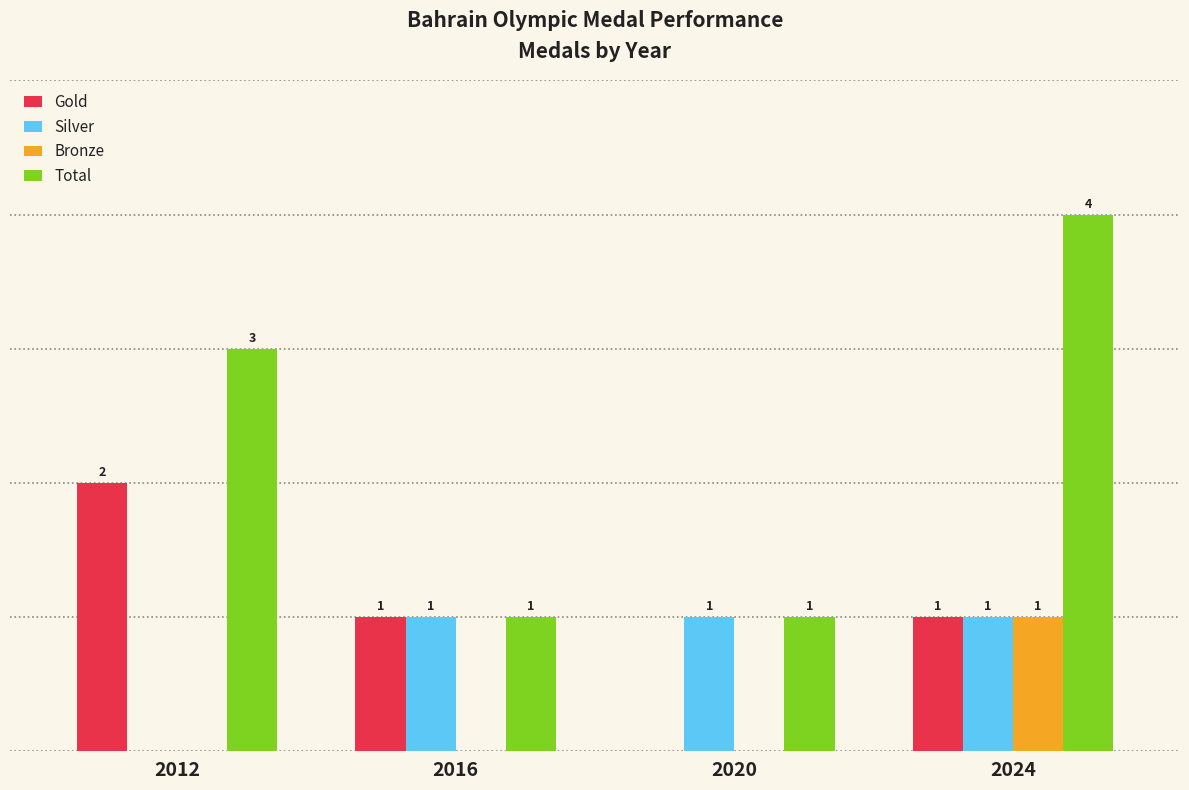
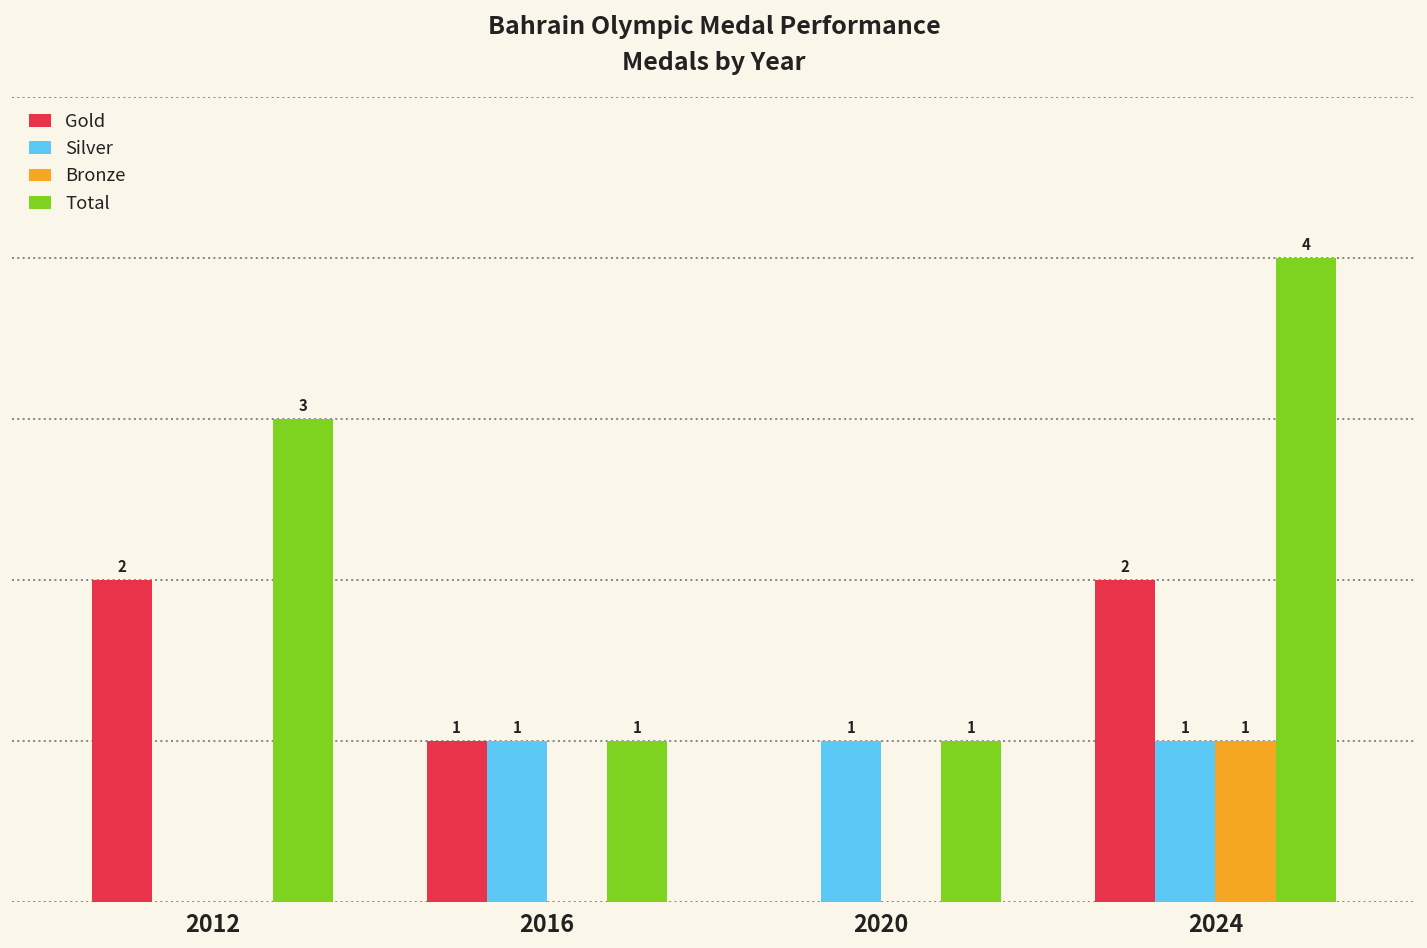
  {
    "Gold": {
      "2012": 2,
      "2016": 1,
-     "2024": 1
+     "2024": 2
    },
    "Silver": {
      "2016": 1,
      "2020": 1,
      "2024": 1
    },
    "Bronze": {
      "2024": 1
    },
    "Total": {
      "2012": 3,
      "2016": 1,
      "2020": 1,
      "2024": 4
    }
  }
